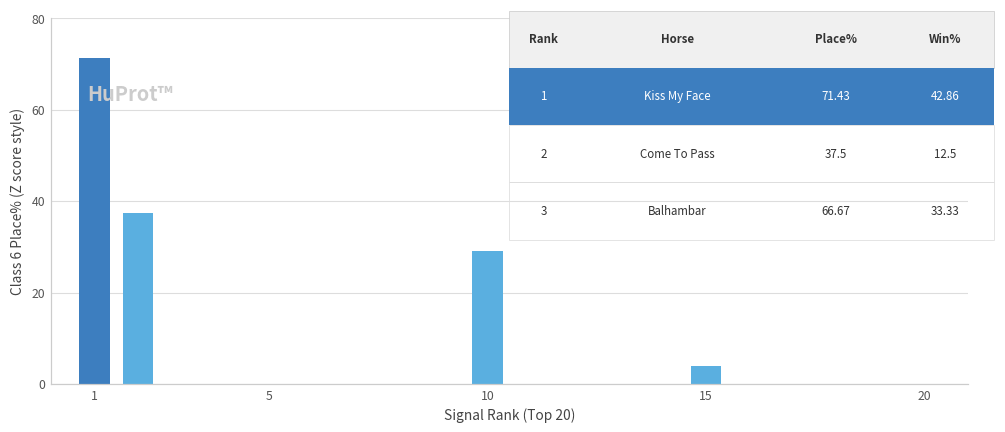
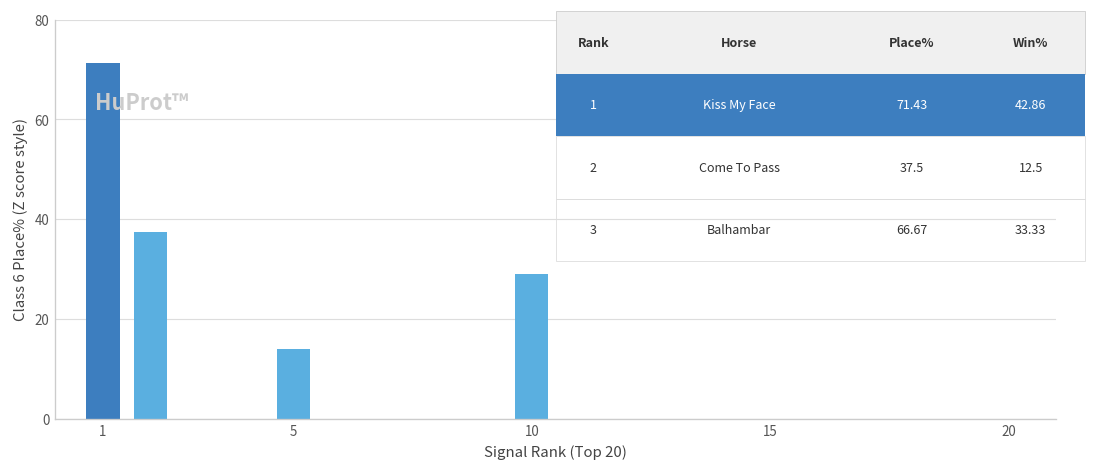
  {
    "1": 71,
-   "5": 0,
+   "5": 14,
    "10": 29,
-   "15": 4,
+   "15": 0,
    "20": 0
  }
